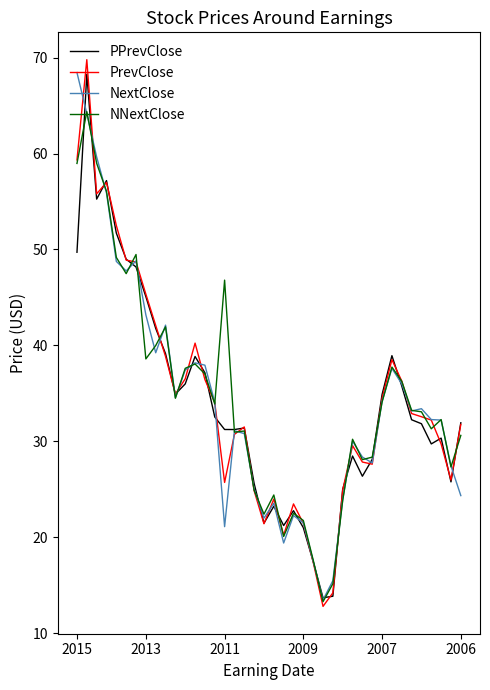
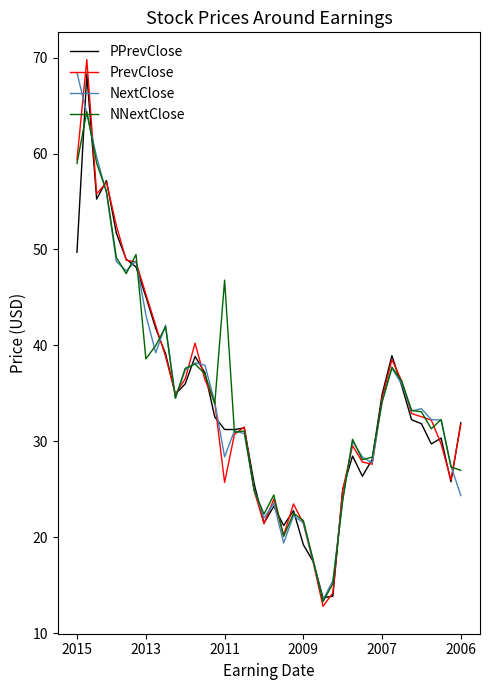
  {
    "PPrevClose": {
      "2015": 50,
      "2011": 31,
-     "2009": 21,
+     "2009": 19,
      "2007": 35
    },
    "PrevClose": {
      "2015": 59,
      "2011": 26,
      "2007": 34
    },
    "NextClose": {
      "2015": 68,
      "2013": 43,
-     "2011": 21,
+     "2011": 28,
      "2006": 24
    },
    "NNextClose": {
      "2015": 59,
      "2013": 39,
      "2011": 47,
-     "2006": 31
+     "2006": 27
    }
  }
